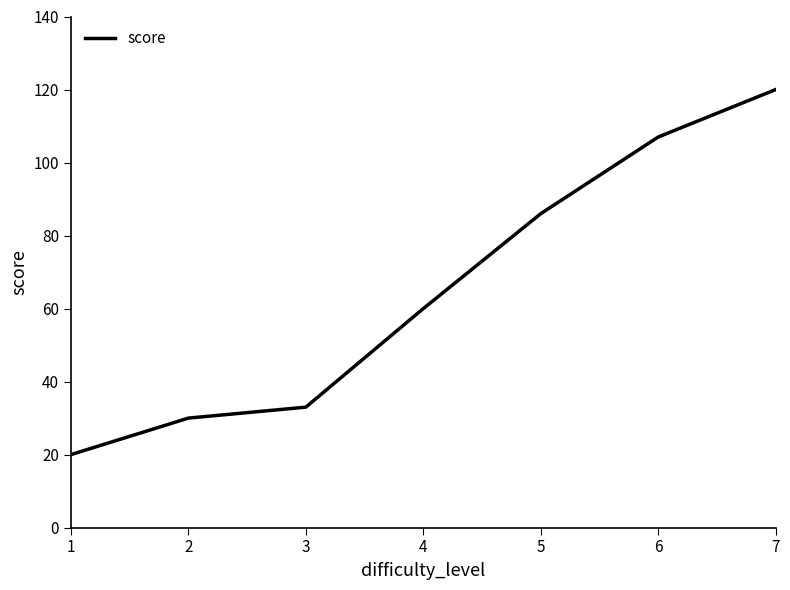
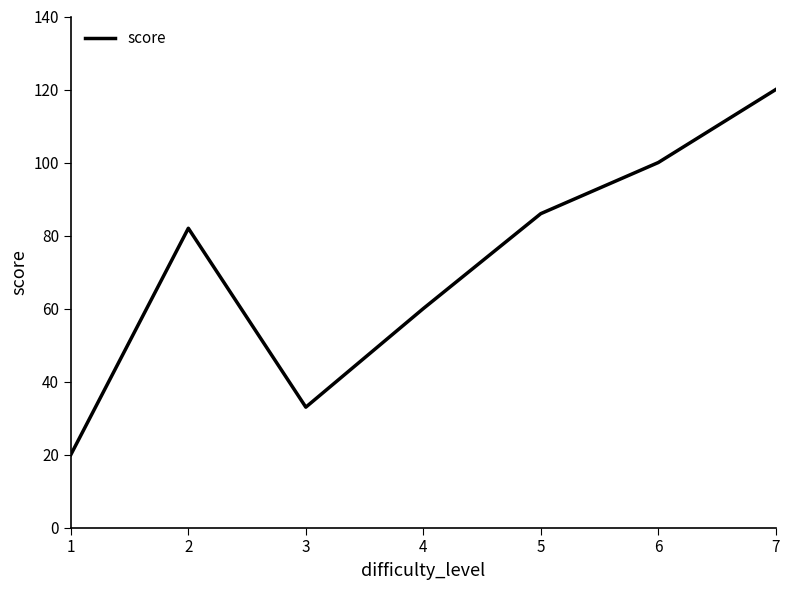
  {
    "1": 20,
-   "2": 30,
+   "2": 82,
    "3": 33,
    "4": 60,
    "5": 86,
-   "6": 107,
+   "6": 100,
    "7": 120
  }
